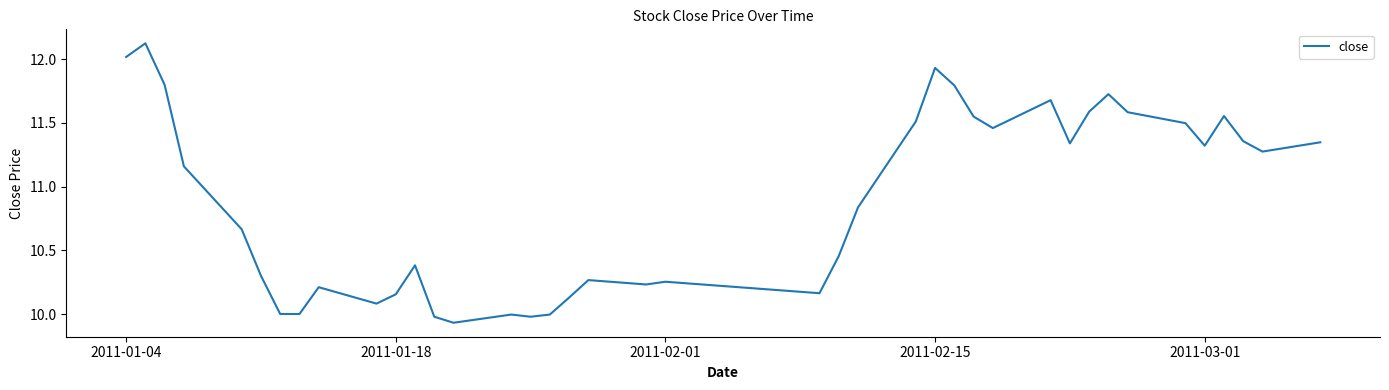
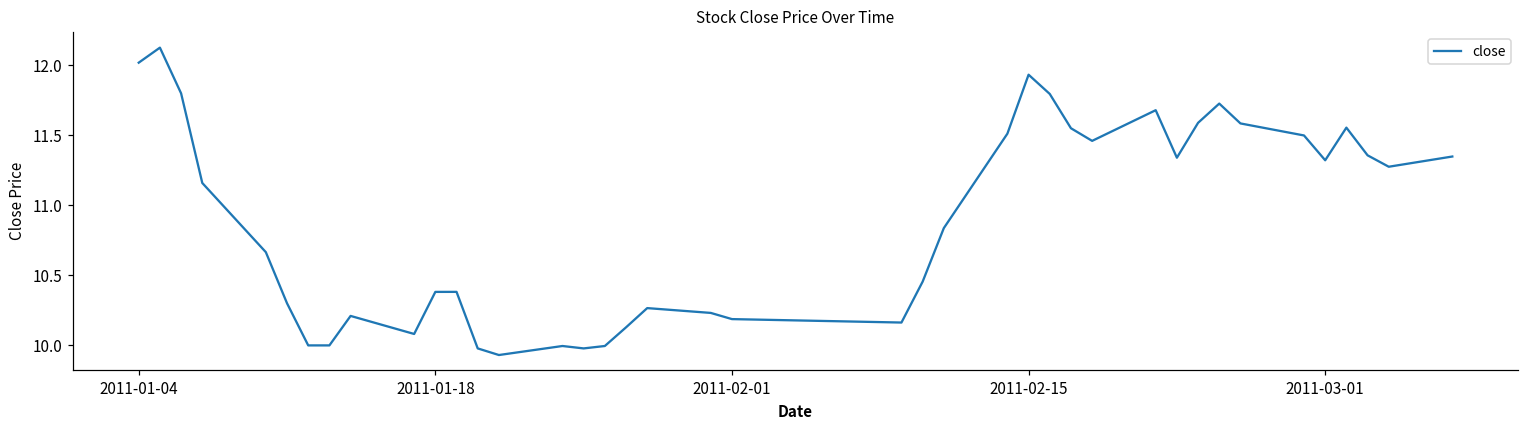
  {
    "2011-01-04": 12.02,
-   "2011-01-18": 10.15,
-   "2011-02-01": 10.25,
+   "2011-01-18": 10.38,
+   "2011-02-01": 10.19,
    "2011-02-15": 11.93,
    "2011-03-01": 11.32
  }
